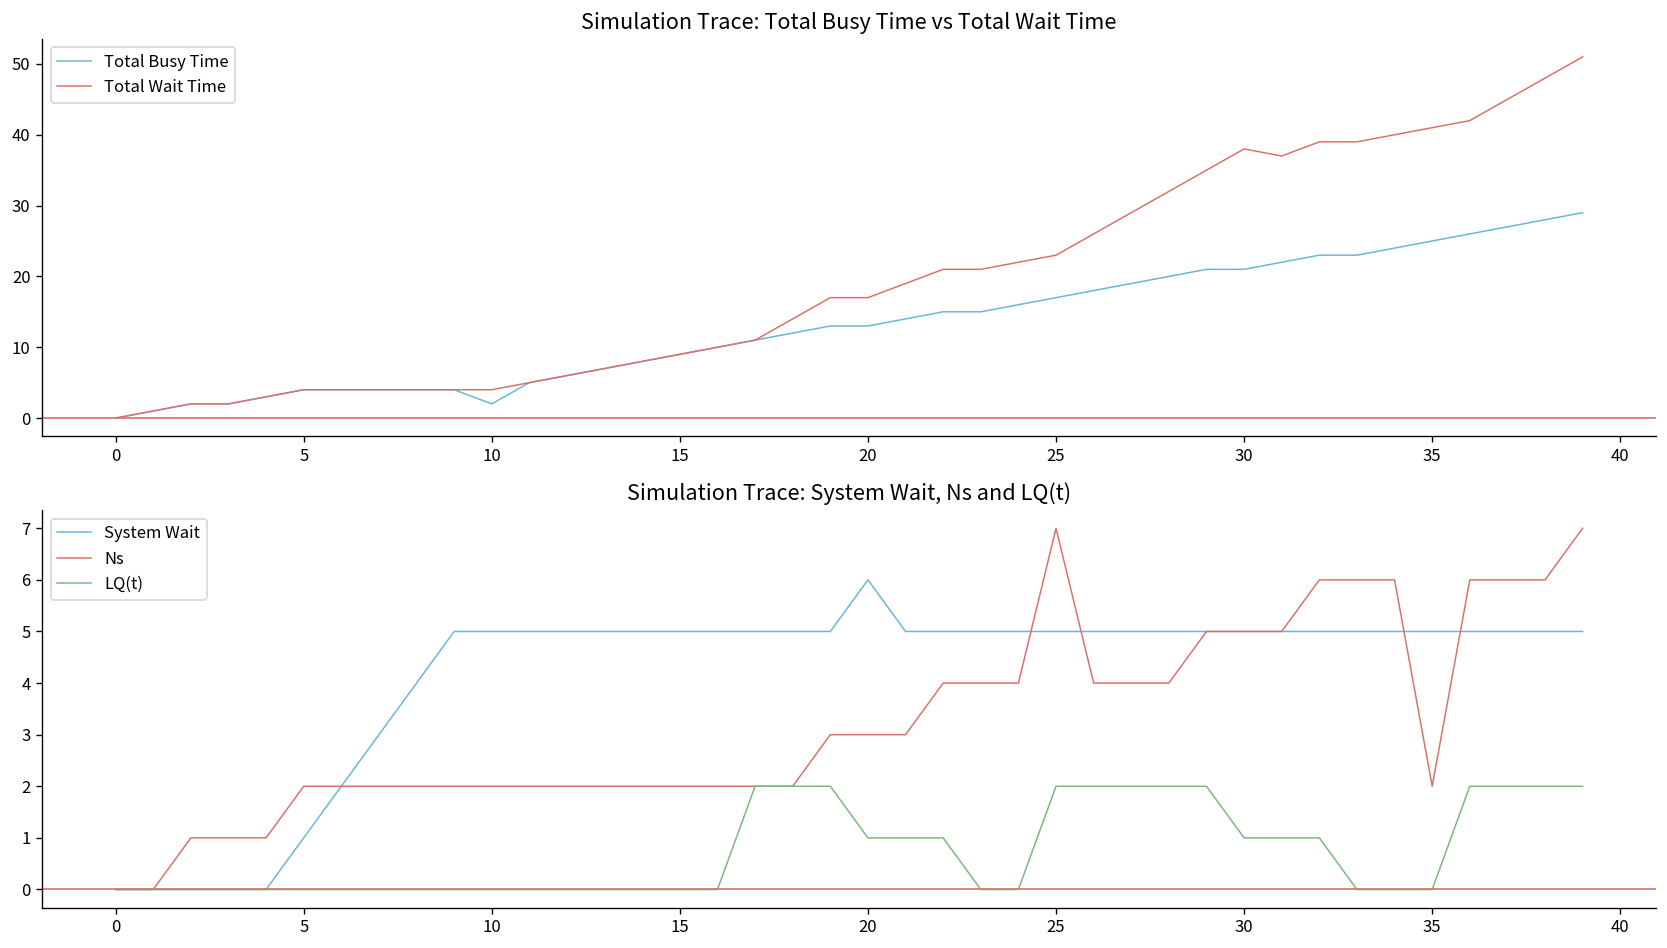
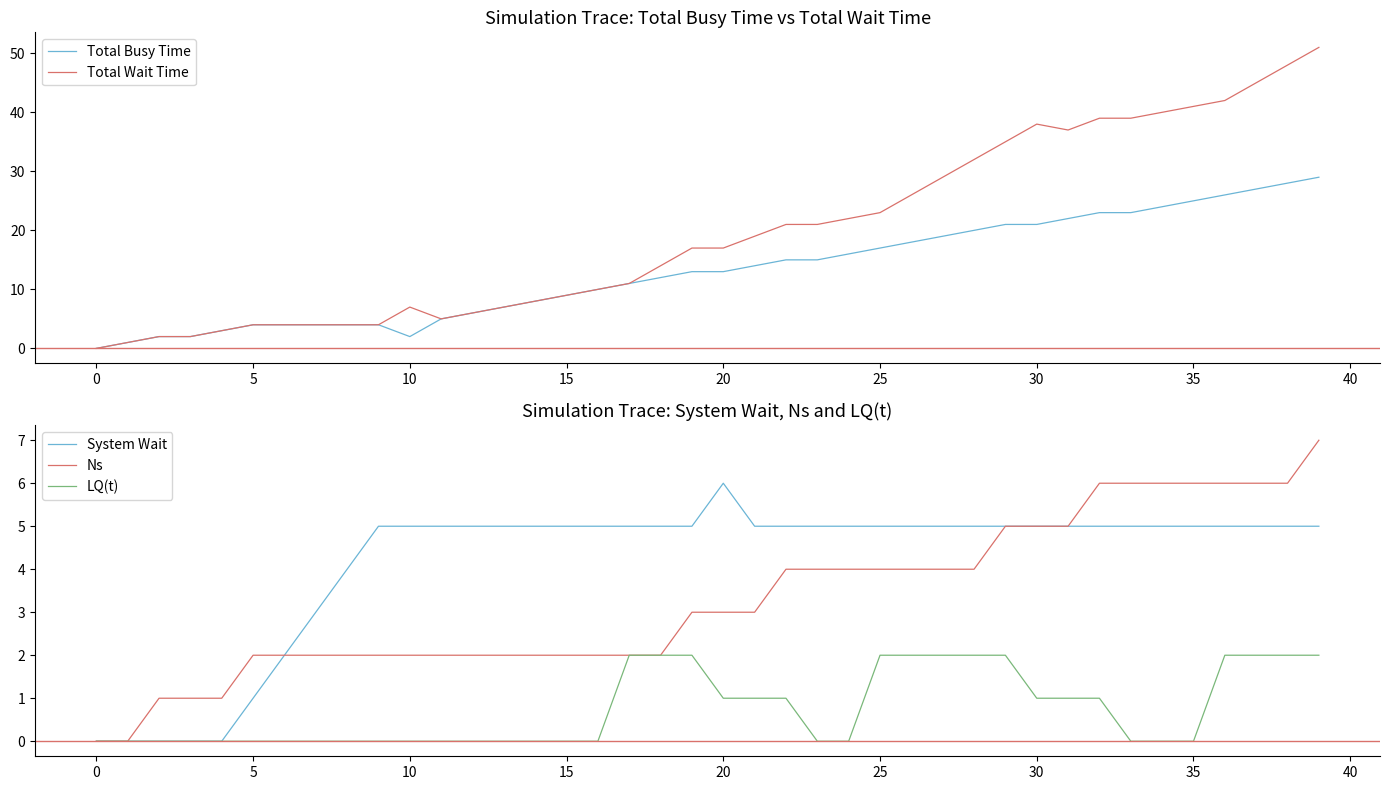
  {
    "Simulation Trace: Total Busy Time vs Total Wait Time": {
      "Total Busy Time": {
        "10": 2,
        "20": 13,
        "25": 17,
        "30": 21,
        "35": 25
      },
      "Total Wait Time": {
-       "10": 4,
+       "10": 7,
        "20": 17,
        "25": 23,
        "30": 38,
        "35": 41
      }
    },
    "Simulation Trace: System Wait, Ns and LQ(t)": {
      "System Wait": {
        "5": 1,
        "10": 5,
        "15": 5,
        "20": 6,
        "25": 5,
        "35": 5
      },
      "Ns": {
        "5": 2,
        "10": 2,
        "15": 2,
        "20": 3,
-       "25": 7,
-       "35": 2
+       "25": 4,
+       "35": 6
      },
      "LQ(t)": {
        "5": 0,
        "10": 0,
        "15": 0,
        "20": 1,
        "25": 2,
        "30": 1,
        "35": 0
      }
    }
  }
